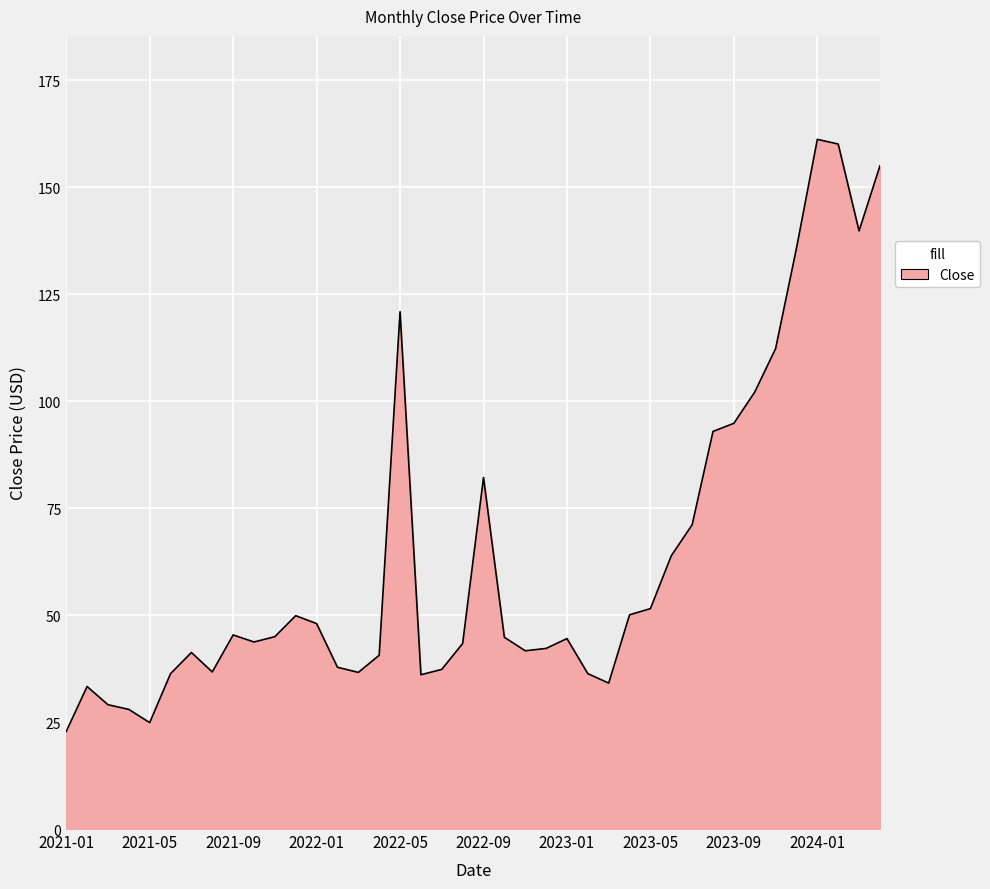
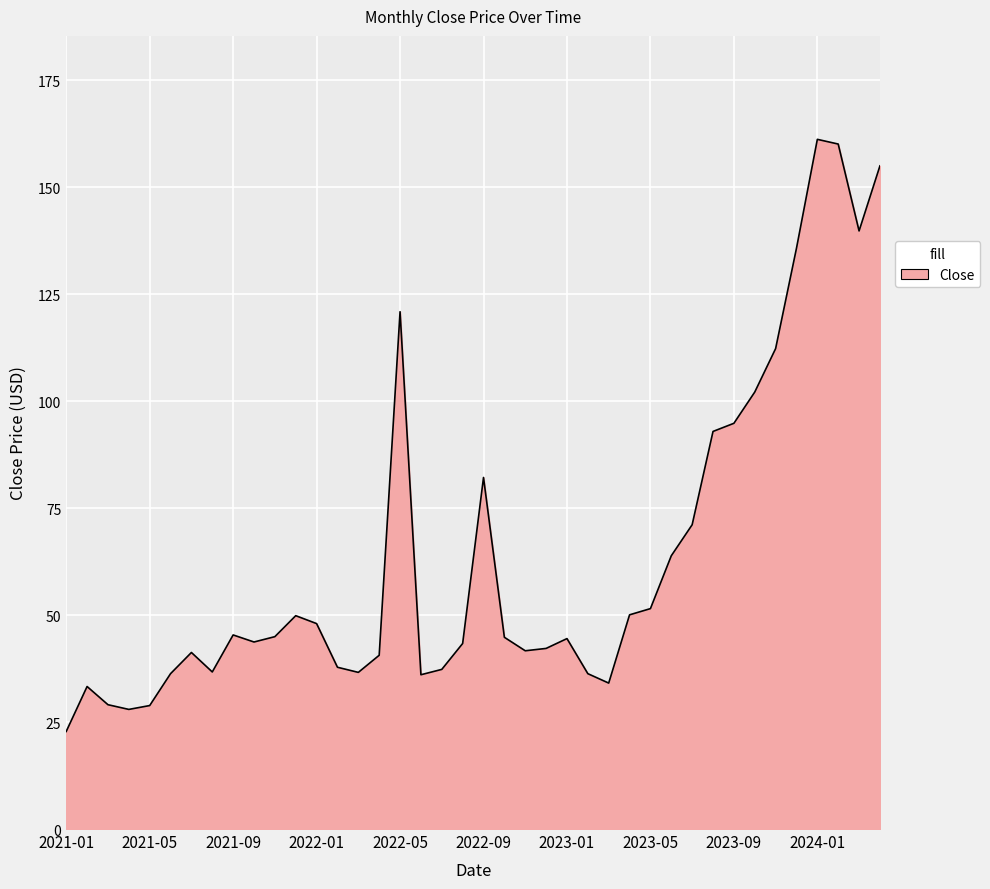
  {
    "2021-01": 23,
-   "2021-05": 25,
+   "2021-05": 29,
    "2021-09": 45,
    "2022-01": 48,
    "2022-05": 121,
    "2022-09": 82,
    "2023-01": 44,
    "2023-05": 52,
    "2023-09": 95,
    "2024-01": 161
  }
